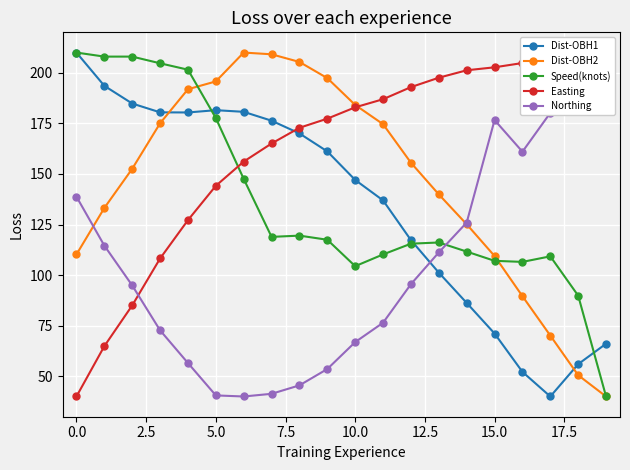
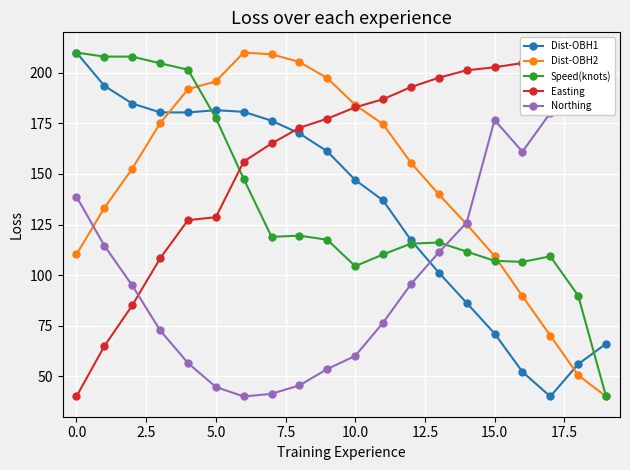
  {
    "Dist-OBH1": {
      "5.0": 182,
      "10.0": 147,
      "15.0": 71
    },
    "Dist-OBH2": {
      "0.0": 110,
      "5.0": 196,
      "15.0": 109
    },
    "Speed(knots)": {
      "5.0": 178,
      "10.0": 104,
      "15.0": 107
    },
    "Easting": {
      "0.0": 40,
-     "5.0": 144,
+     "5.0": 129,
      "15.0": 203
    },
    "Northing": {
      "0.0": 139,
-     "5.0": 41,
-     "10.0": 67,
+     "5.0": 45,
+     "10.0": 60,
      "15.0": 177
    }
  }
